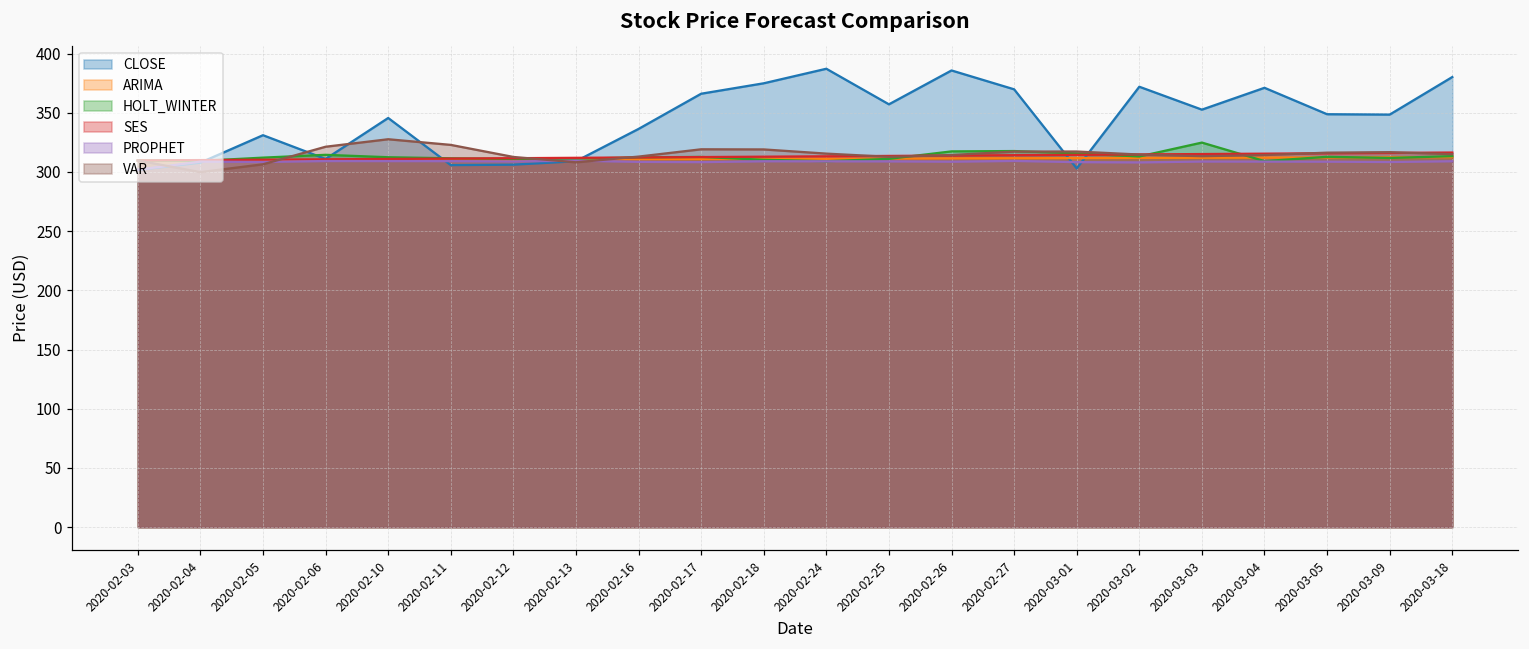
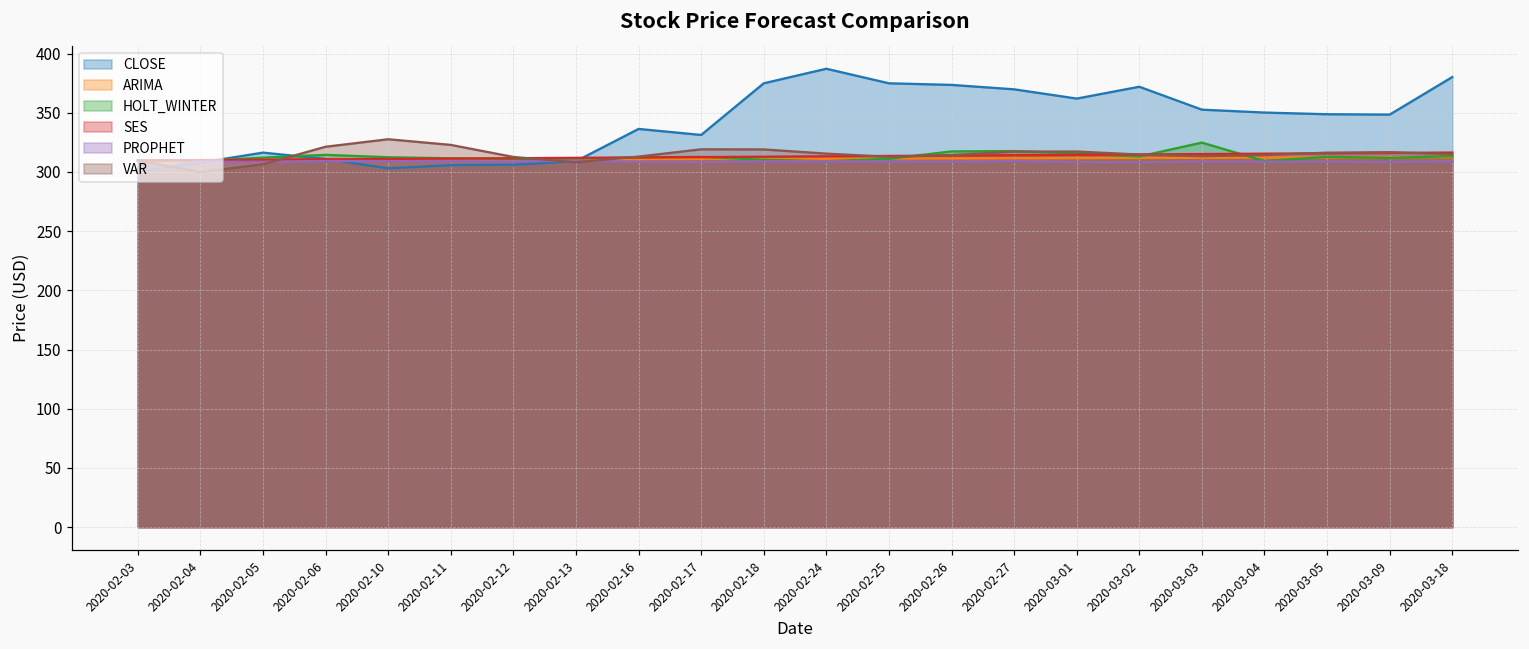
  {
    "CLOSE": {
-     "2020-02-05": 331,
-     "2020-02-10": 346,
+     "2020-02-05": 316,
+     "2020-02-10": 303,
      "2020-02-11": 306,
      "2020-02-12": 306,
      "2020-02-16": 336,
-     "2020-02-17": 366,
+     "2020-02-17": 331,
      "2020-02-18": 375,
      "2020-02-24": 387,
-     "2020-02-25": 357,
-     "2020-02-26": 386,
+     "2020-02-25": 375,
+     "2020-02-26": 374,
      "2020-02-27": 370,
-     "2020-03-01": 303,
+     "2020-03-01": 362,
      "2020-03-02": 372,
      "2020-03-03": 353,
-     "2020-03-04": 371,
+     "2020-03-04": 350,
      "2020-03-05": 349,
      "2020-03-09": 348,
      "2020-03-18": 380
    },
    "HOLT_WINTER": {
      "2020-02-06": 314,
      "2020-02-26": 317,
      "2020-03-03": 325
    },
    "PROPHET": {
      "2020-02-17": 308,
      "2020-02-26": 309,
      "2020-03-01": 308,
      "2020-03-02": 308,
      "2020-03-03": 309,
      "2020-03-05": 309,
      "2020-03-09": 308,
      "2020-03-18": 309
    }
  }
